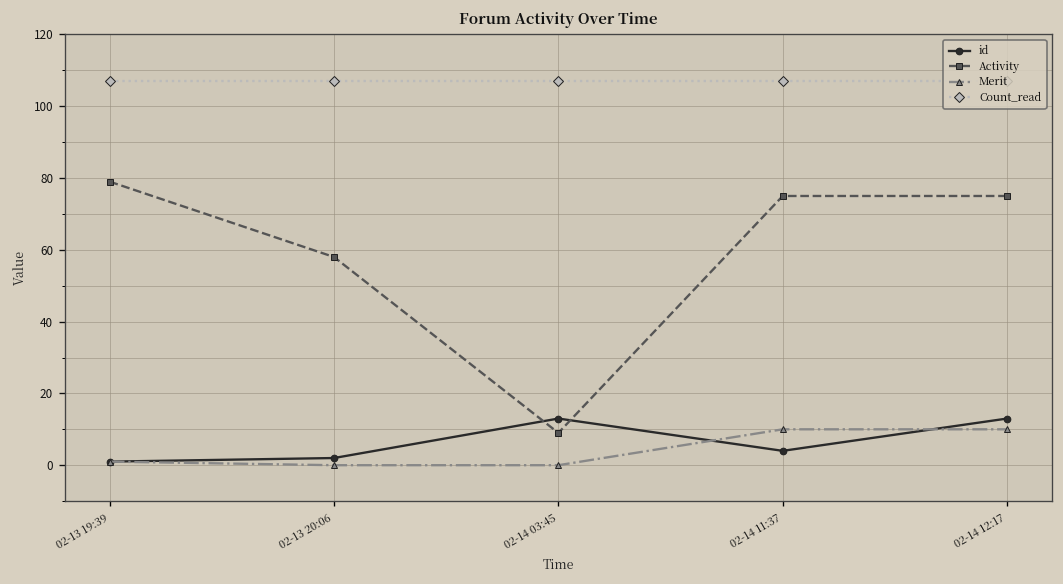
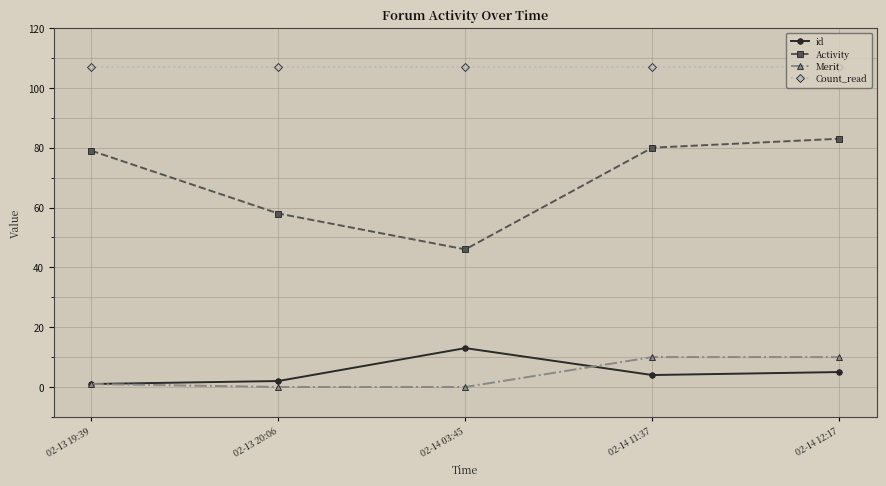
  {
    "id": {
      "02-13 20:06": 2,
      "02-14 03:45": 13,
      "02-14 11:37": 4,
-     "02-14 12:17": 13
+     "02-14 12:17": 5
    },
    "Activity": {
      "02-13 19:39": 79,
      "02-13 20:06": 58,
-     "02-14 03:45": 9,
-     "02-14 11:37": 75,
-     "02-14 12:17": 75
+     "02-14 03:45": 46,
+     "02-14 11:37": 80,
+     "02-14 12:17": 83
    },
    "Merit": {
      "02-13 20:06": 0,
      "02-14 03:45": 0,
      "02-14 11:37": 10,
      "02-14 12:17": 10
    },
    "Count_read": {
      "02-13 19:39": 107,
      "02-13 20:06": 107,
      "02-14 03:45": 107,
      "02-14 11:37": 107
    }
  }
